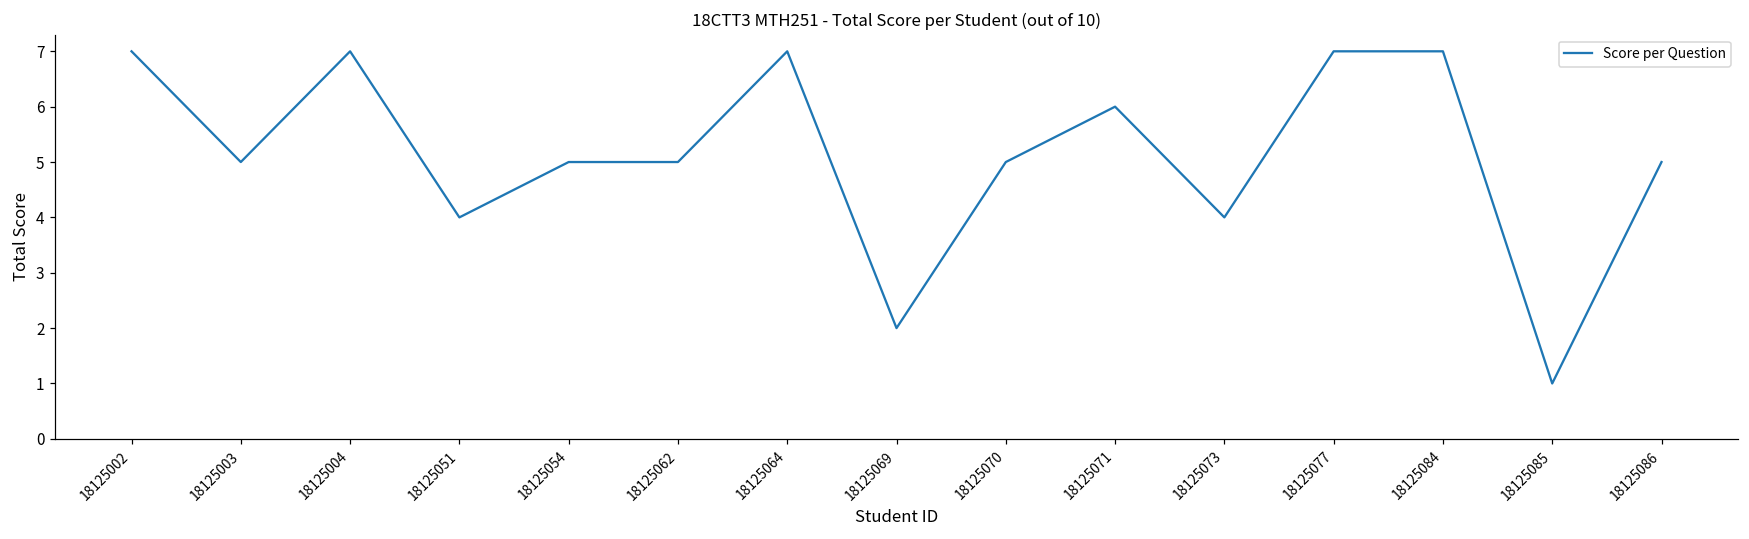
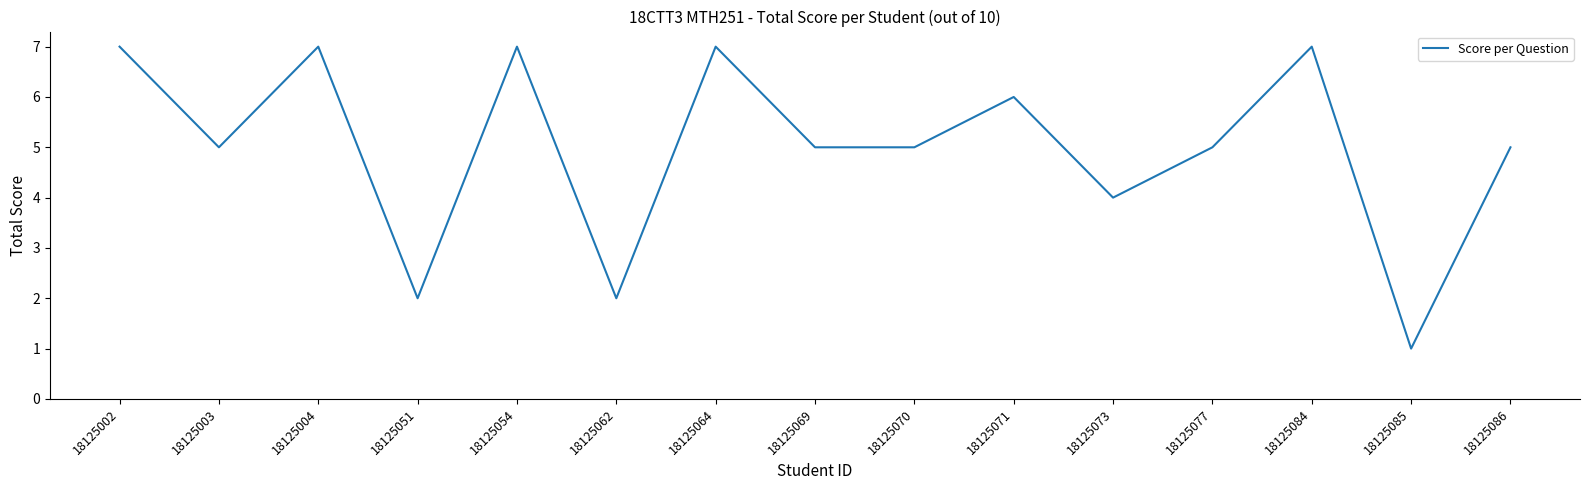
  {
    "18125002": 7,
    "18125003": 5,
    "18125004": 7,
-   "18125051": 4,
-   "18125054": 5,
-   "18125062": 5,
+   "18125051": 2,
+   "18125054": 7,
+   "18125062": 2,
    "18125064": 7,
-   "18125069": 2,
+   "18125069": 5,
    "18125070": 5,
    "18125071": 6,
    "18125073": 4,
-   "18125077": 7,
+   "18125077": 5,
    "18125084": 7,
    "18125085": 1,
    "18125086": 5
  }
